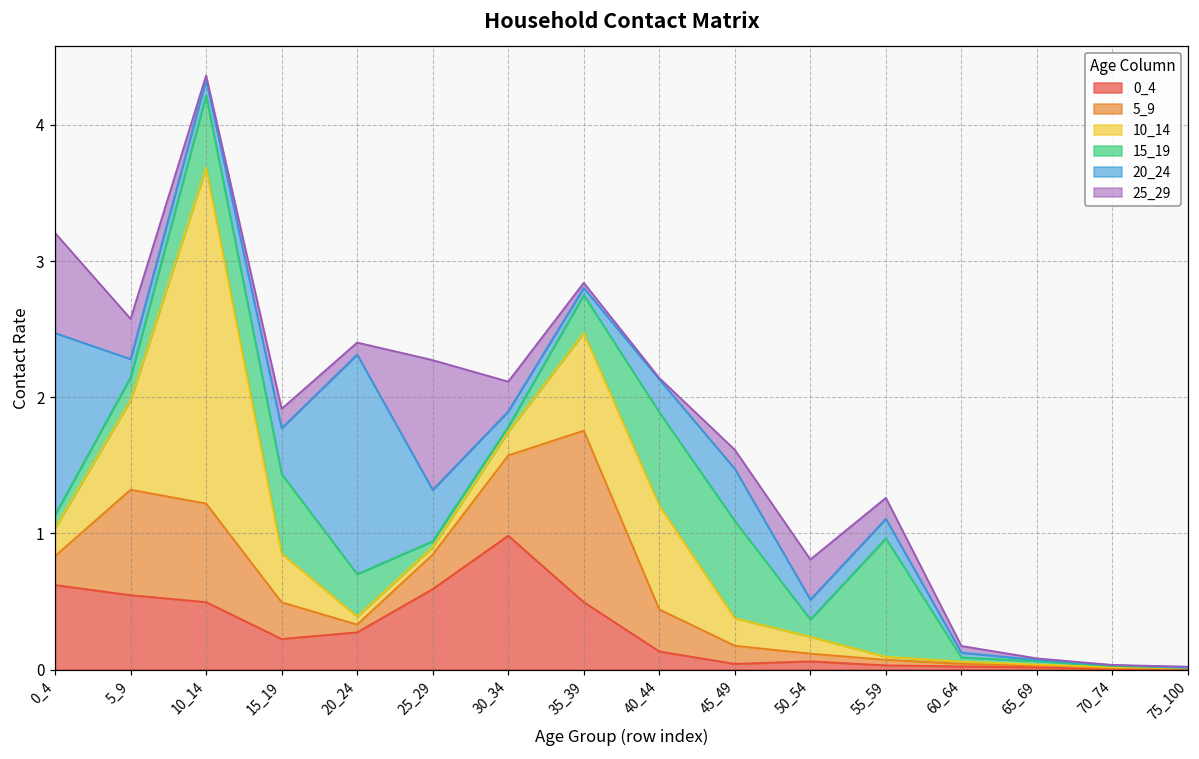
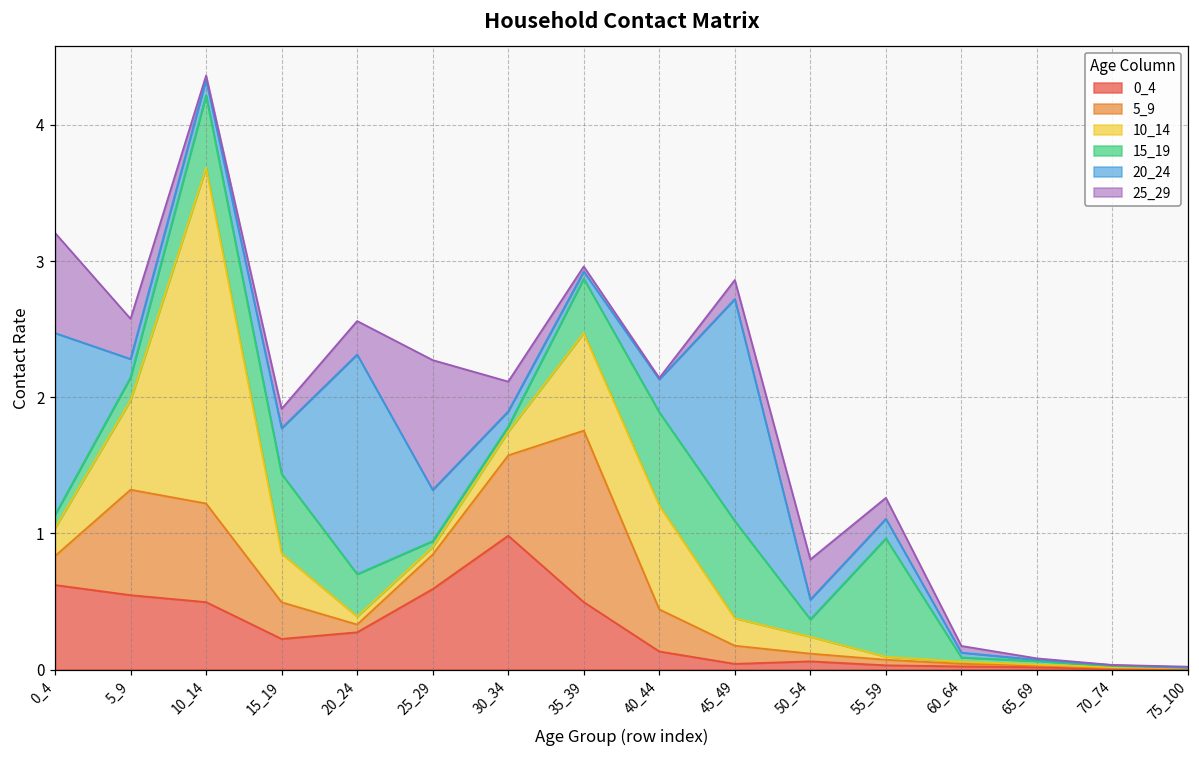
  {
    "10_14": {
      "0_4": 0.21,
      "5_9": 0.66,
      "10_14": 2.47,
      "15_19": 0.36,
      "20_24": 0.06,
      "25_29": 0.06,
      "30_34": 0.17,
      "35_39": 0.72,
      "40_44": 0.76,
      "45_49": 0.20,
      "50_54": 0.12,
      "55_59": 0.02
    },
    "15_19": {
      "0_4": 0.10,
      "5_9": 0.17,
      "10_14": 0.53,
      "15_19": 0.59,
      "20_24": 0.31,
      "25_29": 0.04,
      "30_34": 0.04,
-     "35_39": 0.28,
+     "35_39": 0.40,
      "40_44": 0.68,
      "45_49": 0.71,
      "50_54": 0.13,
      "55_59": 0.87,
      "60_64": 0.03
    },
    "20_24": {
      "0_4": 1.34,
      "5_9": 0.13,
      "10_14": 0.12,
      "15_19": 0.34,
      "20_24": 1.61,
      "25_29": 0.38,
      "30_34": 0.11,
      "35_39": 0.05,
-     "45_49": 0.38,
+     "45_49": 1.63,
      "50_54": 0.15,
      "55_59": 0.14,
      "60_64": 0.04
    },
    "25_29": {
      "0_4": 0.74,
      "5_9": 0.30,
      "10_14": 0.03,
      "15_19": 0.14,
-     "20_24": 0.09,
+     "20_24": 0.25,
      "25_29": 0.95,
      "30_34": 0.22,
      "35_39": 0.04,
      "45_49": 0.14,
      "50_54": 0.30,
      "55_59": 0.15,
      "60_64": 0.05
    }
  }
